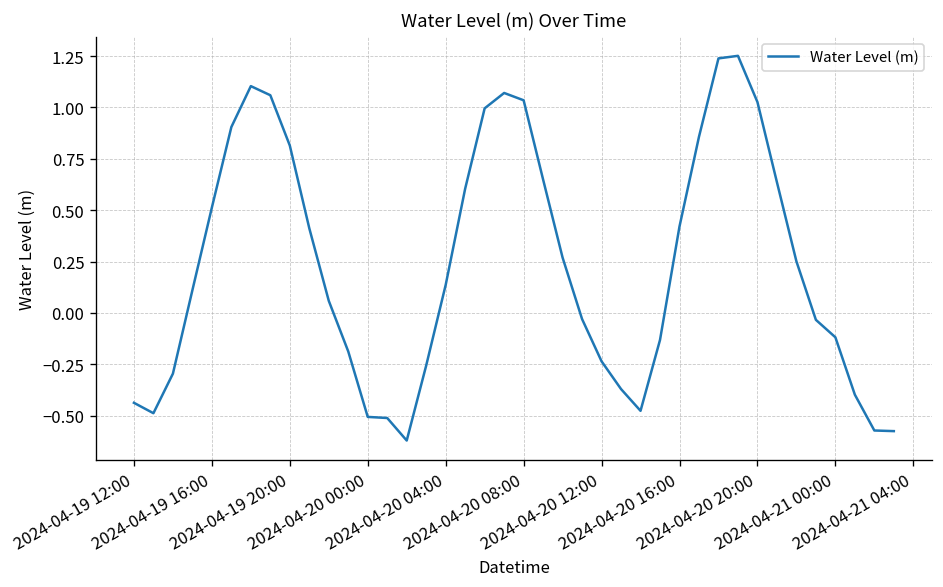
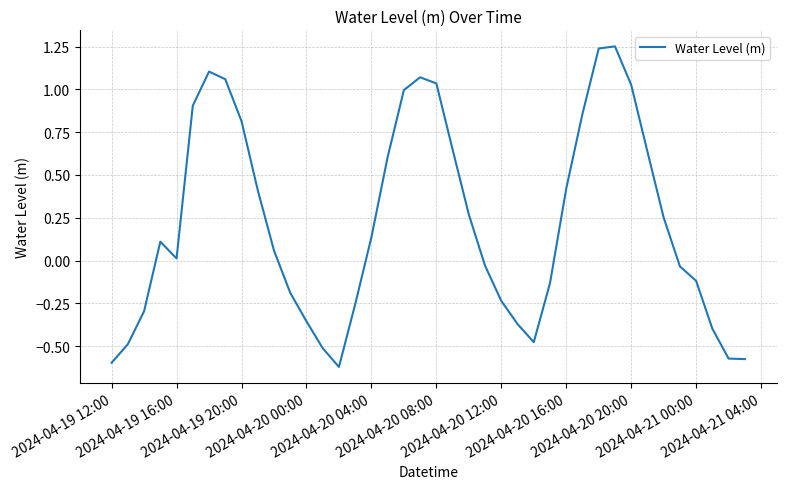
  {
-   "2024-04-19 12:00": -0.44,
-   "2024-04-19 16:00": 0.51,
+   "2024-04-19 12:00": -0.60,
+   "2024-04-19 16:00": 0.01,
    "2024-04-19 20:00": 0.81,
-   "2024-04-20 00:00": -0.51,
+   "2024-04-20 00:00": -0.35,
    "2024-04-20 04:00": 0.14,
    "2024-04-20 08:00": 1.03,
    "2024-04-20 12:00": -0.24,
    "2024-04-20 16:00": 0.42,
    "2024-04-20 20:00": 1.03,
    "2024-04-21 00:00": -0.12
  }
